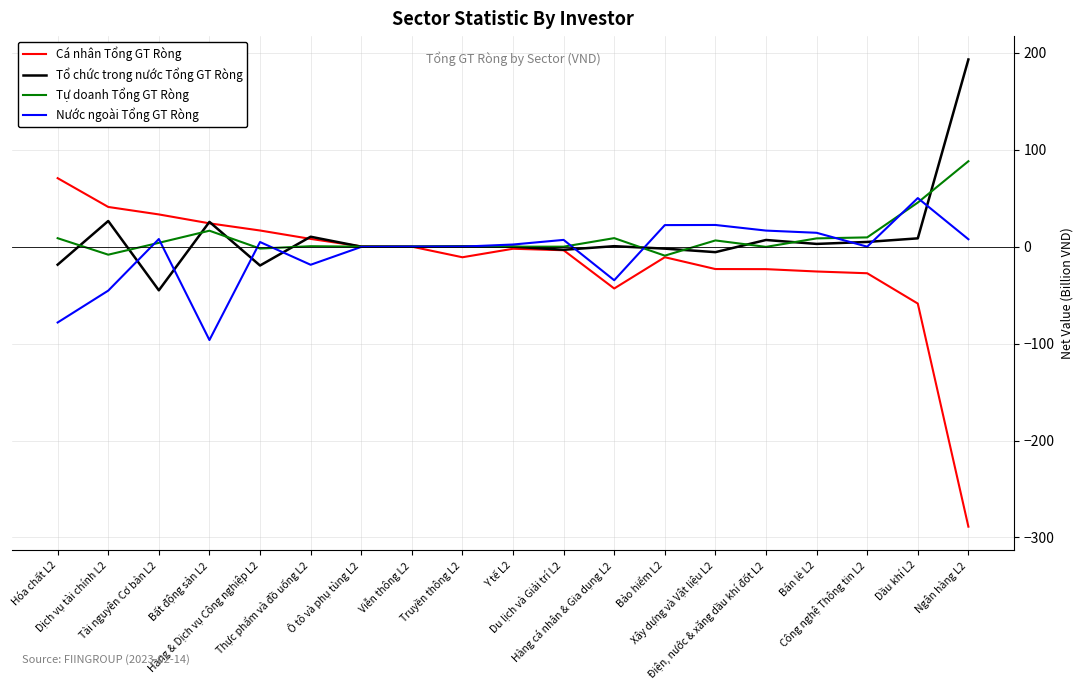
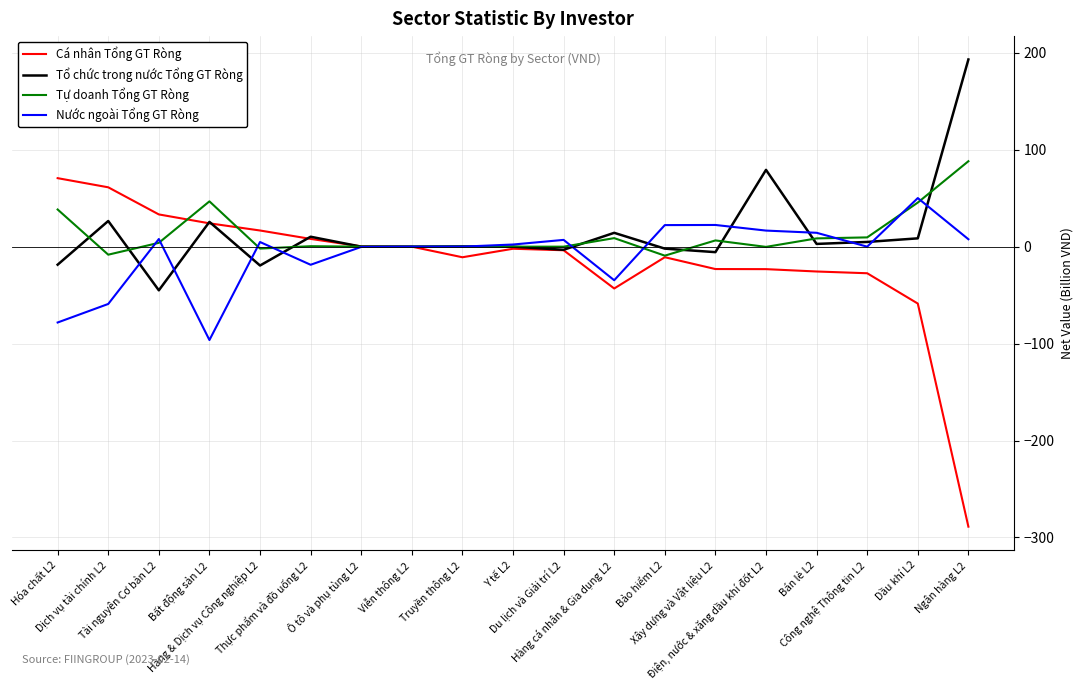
  {
    "Cá nhân Tổng GT Ròng": {
      "Hóa chất L2": 70,
-     "Dịch vụ tài chính L2": 40,
+     "Dịch vụ tài chính L2": 60,
      "Tài nguyên Cơ bản L2": 30,
      "Hàng & Dịch vụ Công nghiệp L2": 20,
      "Truyền thông L2": -10,
      "Hàng cá nhân & Gia dụng L2": -40,
      "Xây dựng và Vật liệu L2": -20,
      "Điện, nước & xăng dầu khí đốt L2": -20,
      "Bán lẻ L2": -30,
      "Công nghệ Thông tin L2": -30,
      "Dầu khí L2": -60,
      "Ngân hàng L2": -290
    },
    "Tổ chức trong nước Tổng GT Ròng": {
      "Hóa chất L2": -20,
      "Dịch vụ tài chính L2": 30,
      "Tài nguyên Cơ bản L2": -50,
      "Hàng & Dịch vụ Công nghiệp L2": -20,
-     "Hàng cá nhân & Gia dụng L2": 0,
+     "Hàng cá nhân & Gia dụng L2": 10,
      "Bảo hiểm L2": 0,
      "Xây dựng và Vật liệu L2": -10,
-     "Điện, nước & xăng dầu khí đốt L2": 10,
+     "Điện, nước & xăng dầu khí đốt L2": 80,
      "Bán lẻ L2": 0,
      "Công nghệ Thông tin L2": 0,
      "Dầu khí L2": 10,
      "Ngân hàng L2": 190
    },
    "Tự doanh Tổng GT Ròng": {
-     "Hóa chất L2": 10,
+     "Hóa chất L2": 40,
      "Dịch vụ tài chính L2": -10,
      "Tài nguyên Cơ bản L2": 0,
-     "Bất động sản L2": 20,
+     "Bất động sản L2": 50,
      "Hàng & Dịch vụ Công nghiệp L2": 0,
      "Thực phẩm và đồ uống L2": 0,
      "Du lịch và Giải trí L2": 0,
      "Hàng cá nhân & Gia dụng L2": 10,
      "Xây dựng và Vật liệu L2": 10,
      "Điện, nước & xăng dầu khí đốt L2": 0,
      "Bán lẻ L2": 10,
      "Công nghệ Thông tin L2": 10,
      "Dầu khí L2": 50,
      "Ngân hàng L2": 90
    },
    "Nước ngoài Tổng GT Ròng": {
      "Hóa chất L2": -80,
-     "Dịch vụ tài chính L2": -50,
+     "Dịch vụ tài chính L2": -60,
      "Tài nguyên Cơ bản L2": 10,
      "Bất động sản L2": -100,
      "Hàng & Dịch vụ Công nghiệp L2": 0,
      "Thực phẩm và đồ uống L2": -20,
      "Du lịch và Giải trí L2": 10,
      "Hàng cá nhân & Gia dụng L2": -30,
      "Bảo hiểm L2": 20,
      "Xây dựng và Vật liệu L2": 20,
      "Điện, nước & xăng dầu khí đốt L2": 20,
      "Bán lẻ L2": 10,
      "Công nghệ Thông tin L2": 0,
      "Dầu khí L2": 50,
      "Ngân hàng L2": 10
    }
  }
